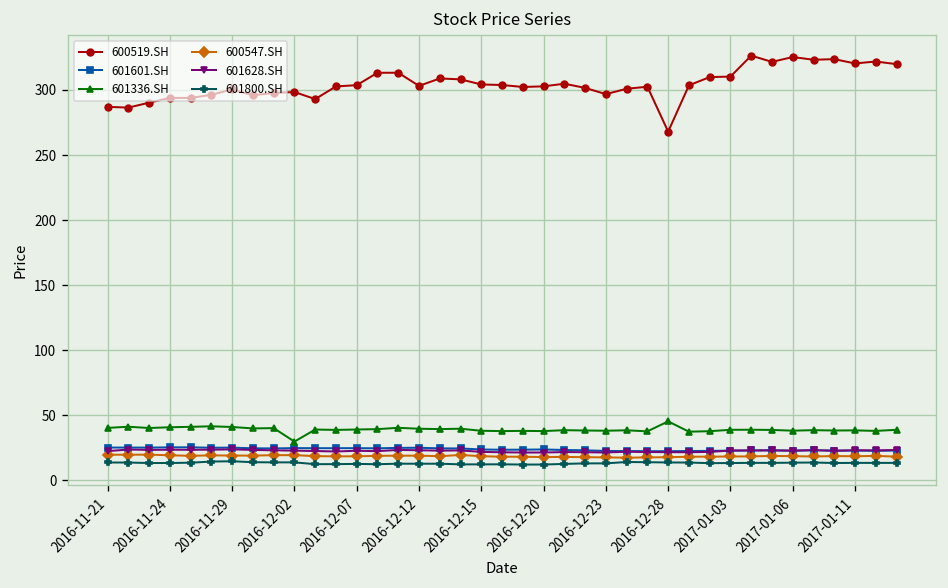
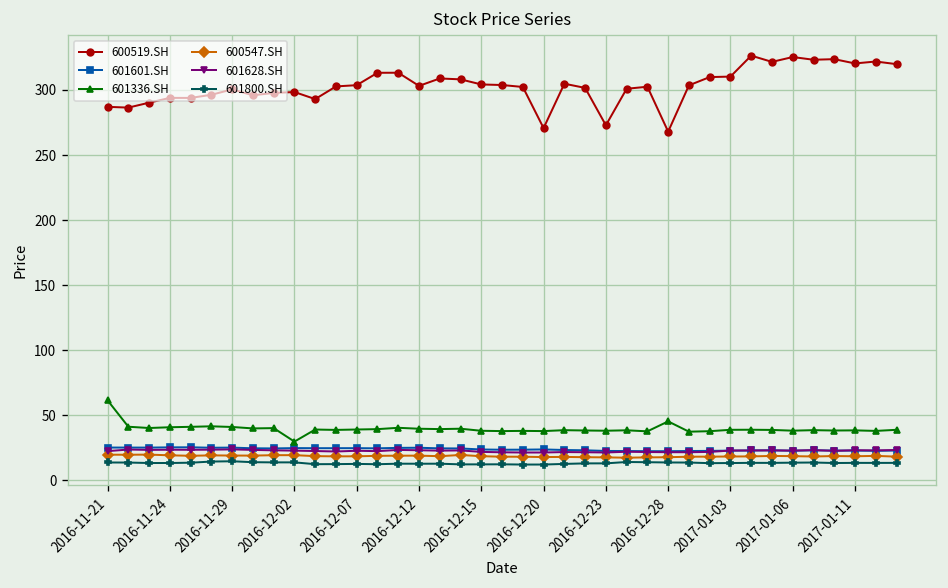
  {
    "600519.SH": {
      "2016-11-21": 287,
      "2016-12-02": 298,
      "2016-12-07": 304,
      "2016-12-12": 303,
      "2016-12-15": 304,
-     "2016-12-20": 303,
-     "2016-12-23": 297,
+     "2016-12-20": 271,
+     "2016-12-23": 273,
      "2016-12-28": 268,
      "2017-01-03": 310,
      "2017-01-06": 325,
      "2017-01-11": 320
    },
    "601601.SH": {
      "2016-11-21": 25,
      "2016-12-20": 24
    },
    "601336.SH": {
-     "2016-11-21": 40,
+     "2016-11-21": 62,
      "2016-11-24": 41,
      "2016-11-29": 41,
      "2016-12-02": 30,
      "2016-12-07": 39,
      "2016-12-12": 40,
      "2016-12-15": 38,
      "2016-12-20": 38,
      "2016-12-23": 38,
      "2016-12-28": 45,
      "2017-01-03": 39,
      "2017-01-06": 38,
      "2017-01-11": 38
    },
    "600547.SH": {
      "2016-11-21": 20,
      "2016-11-24": 19,
      "2016-11-29": 19,
      "2016-12-02": 19,
      "2016-12-07": 19,
      "2016-12-12": 19,
      "2016-12-15": 19,
      "2016-12-20": 18,
      "2016-12-23": 18,
      "2016-12-28": 18,
      "2017-01-03": 18,
      "2017-01-06": 19,
      "2017-01-11": 19
    },
    "601628.SH": {
      "2016-11-21": 23,
      "2016-12-20": 21
    },
    "601800.SH": {
      "2016-11-21": 14,
      "2016-11-24": 13,
      "2016-11-29": 15,
      "2016-12-02": 14,
      "2016-12-07": 13,
      "2016-12-12": 13,
      "2016-12-15": 12,
      "2016-12-20": 12,
      "2016-12-23": 13,
      "2016-12-28": 14,
      "2017-01-03": 13,
      "2017-01-06": 14,
      "2017-01-11": 14
    }
  }
